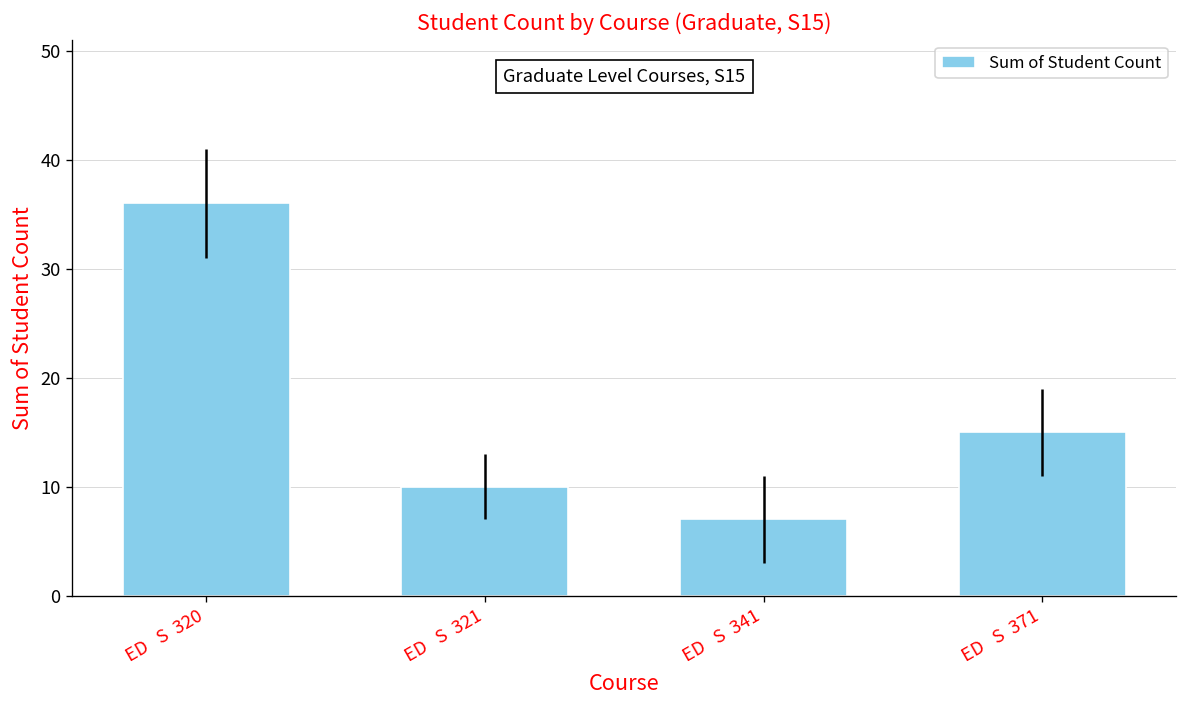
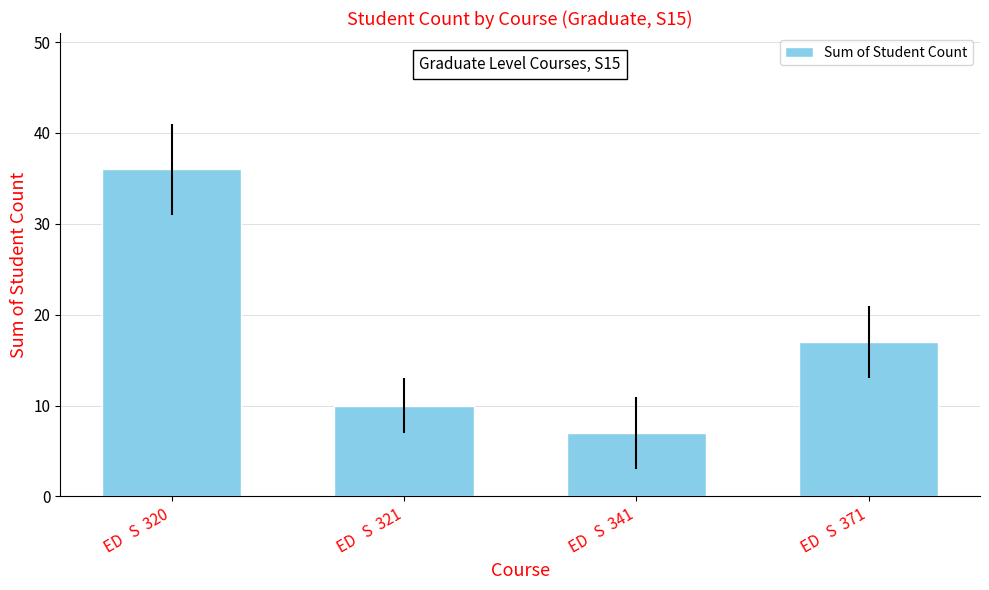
  {
    "ED S 320": 36,
    "ED S 321": 10,
    "ED S 341": 7,
-   "ED S 371": 15
+   "ED S 371": 17
  }
